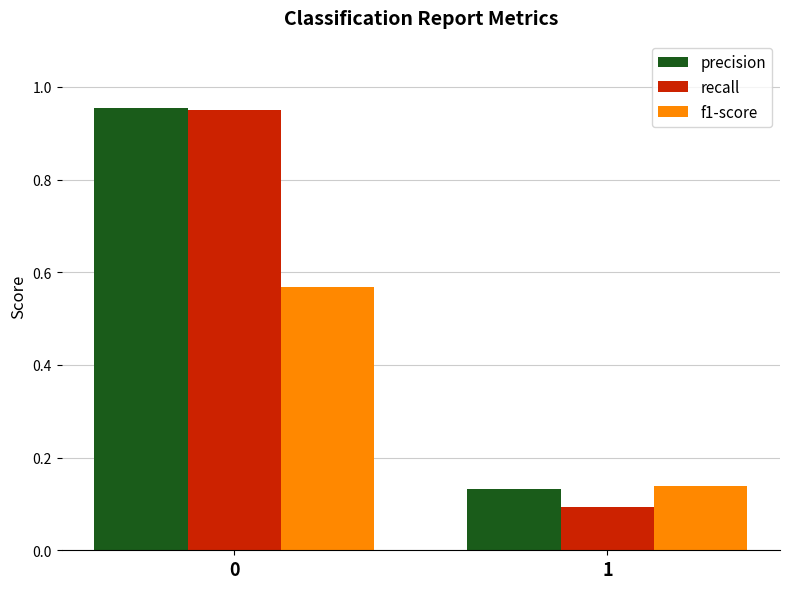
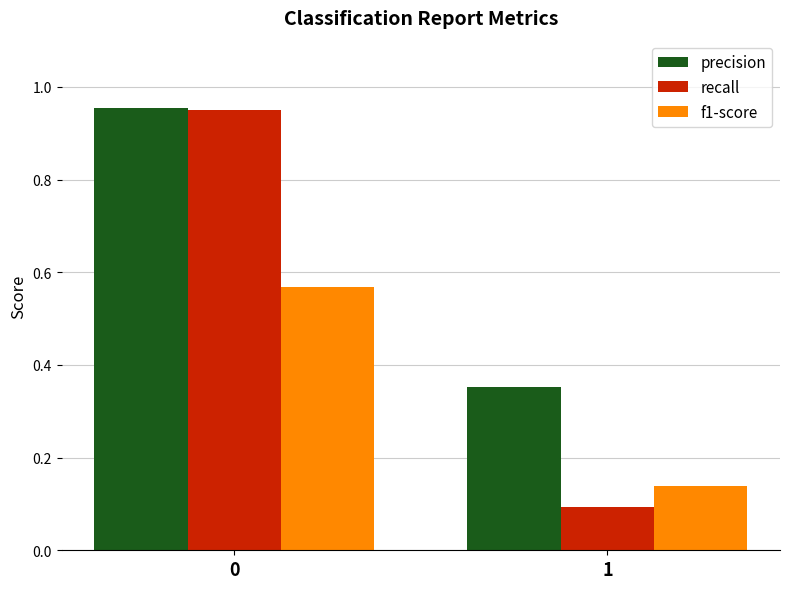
  {
    "precision": {
      "0": 0.95,
-     "1": 0.13
+     "1": 0.35
    },
    "recall": {
      "0": 0.95,
      "1": 0.09
    },
    "f1-score": {
      "0": 0.57,
      "1": 0.14
    }
  }
